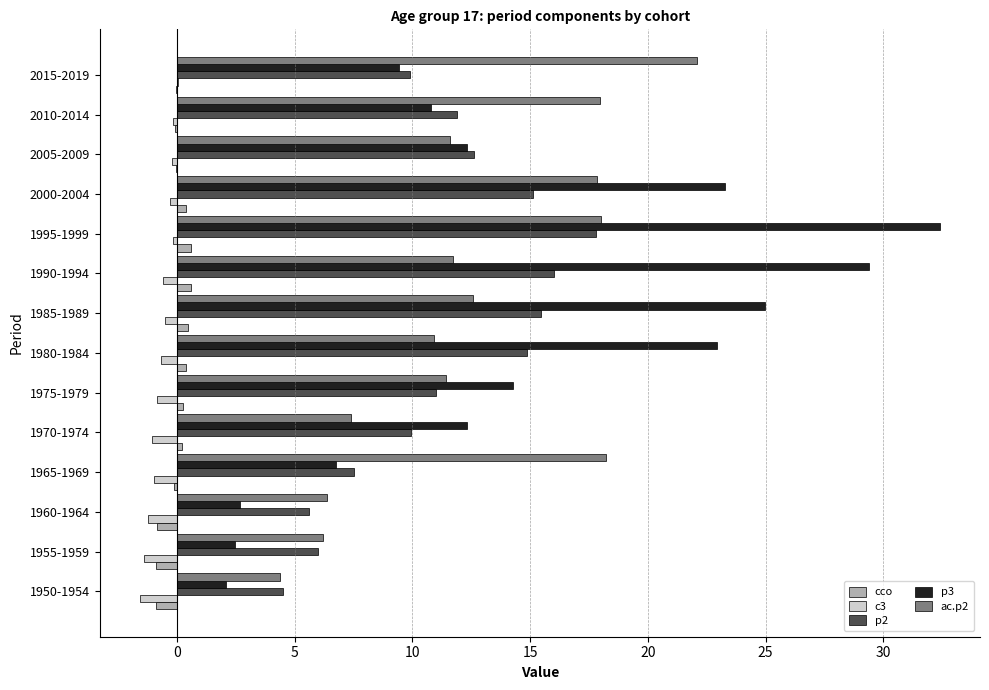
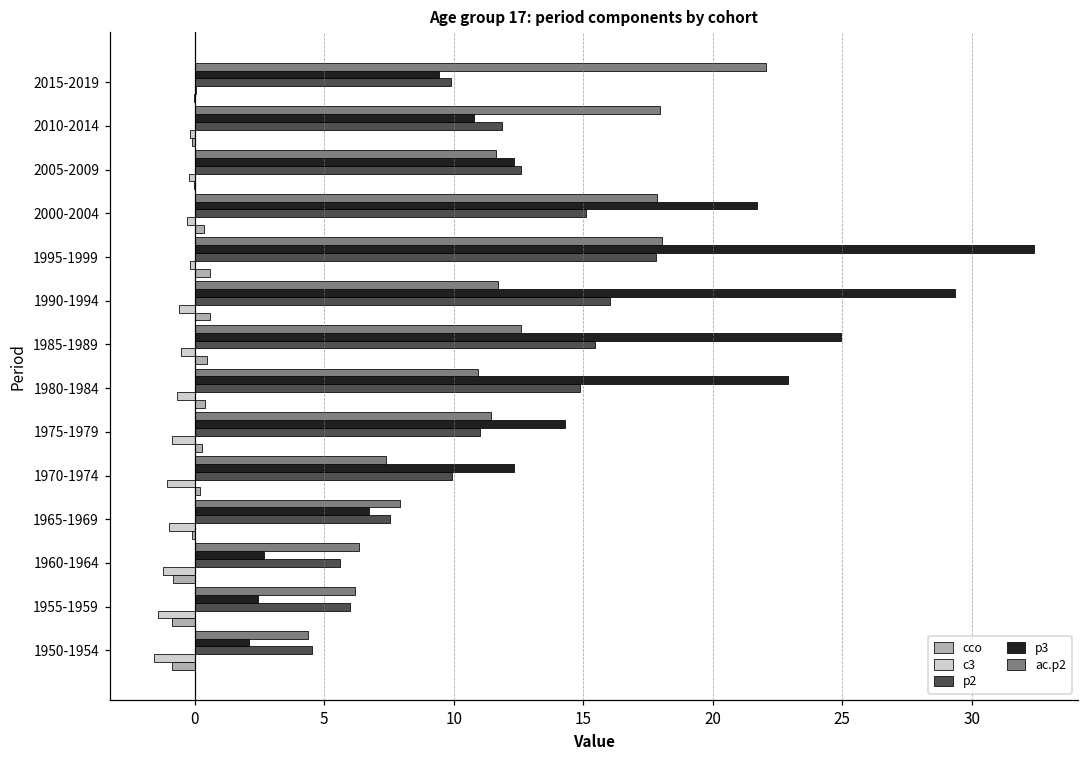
  {
    "p2": {
      "2015-2019": 9.9,
      "2010-2014": 11.9,
      "2005-2009": 12.6,
      "2000-2004": 15.1,
      "1995-1999": 17.8,
      "1990-1994": 16.0,
      "1985-1989": 15.5,
      "1980-1984": 14.9,
      "1975-1979": 11.0,
      "1970-1974": 9.9,
      "1965-1969": 7.5,
      "1960-1964": 5.6,
      "1955-1959": 6.0,
      "1950-1954": 4.5
    },
    "p3": {
      "2015-2019": 9.4,
      "2010-2014": 10.8,
      "2005-2009": 12.3,
-     "2000-2004": 23.3,
+     "2000-2004": 21.7,
      "1995-1999": 32.4,
      "1990-1994": 29.4,
      "1985-1989": 25.0,
      "1980-1984": 22.9,
      "1975-1979": 14.3,
      "1970-1974": 12.3,
      "1965-1969": 6.7,
      "1960-1964": 2.7,
      "1955-1959": 2.4,
      "1950-1954": 2.1
    },
    "ac.p2": {
      "2015-2019": 22.1,
      "2010-2014": 18.0,
      "2005-2009": 11.6,
      "2000-2004": 17.8,
      "1995-1999": 18.0,
      "1990-1994": 11.7,
      "1985-1989": 12.6,
      "1980-1984": 10.9,
      "1975-1979": 11.4,
      "1970-1974": 7.4,
-     "1965-1969": 18.2,
+     "1965-1969": 7.9,
      "1960-1964": 6.4,
      "1955-1959": 6.2,
      "1950-1954": 4.4
    }
  }
